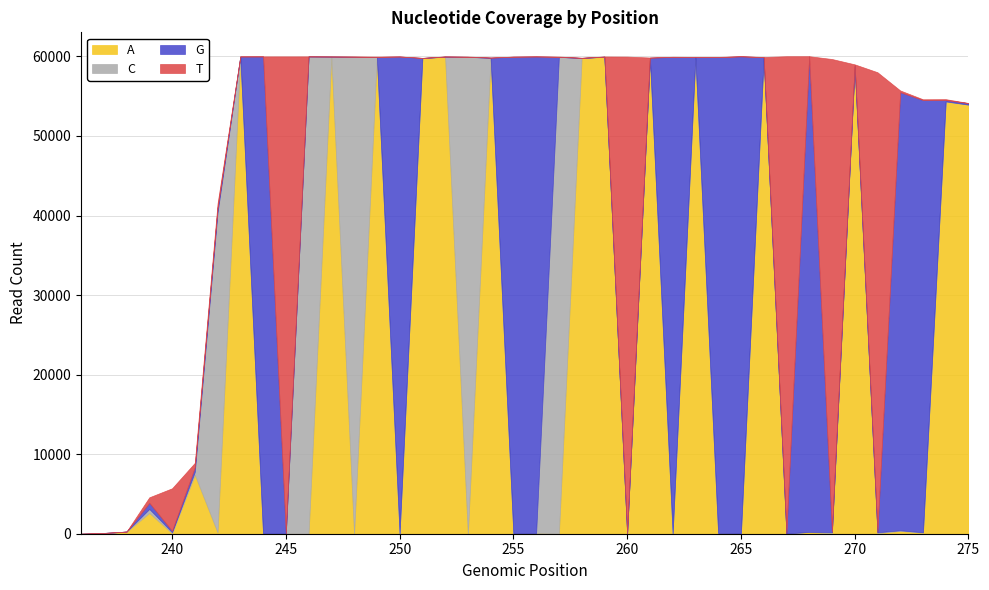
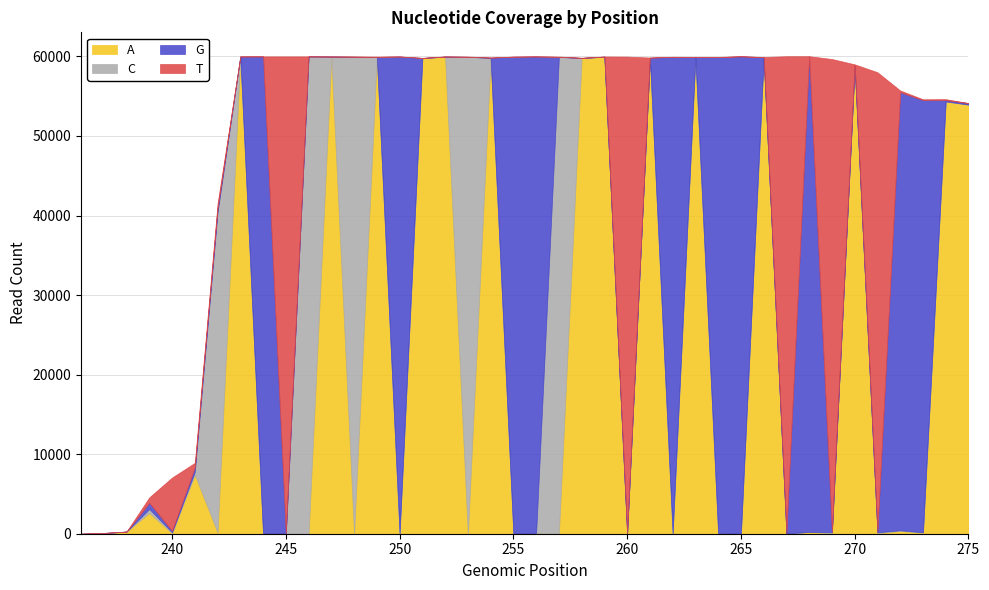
  {
    "T": {
-     "240": 5000,
+     "240": 7000,
      "245": 60000,
      "260": 60000
    }
  }
